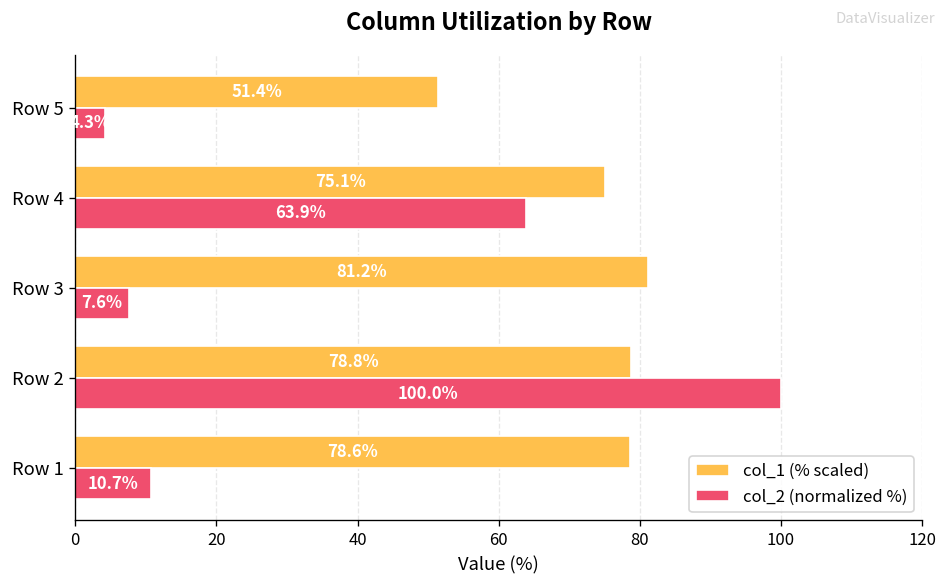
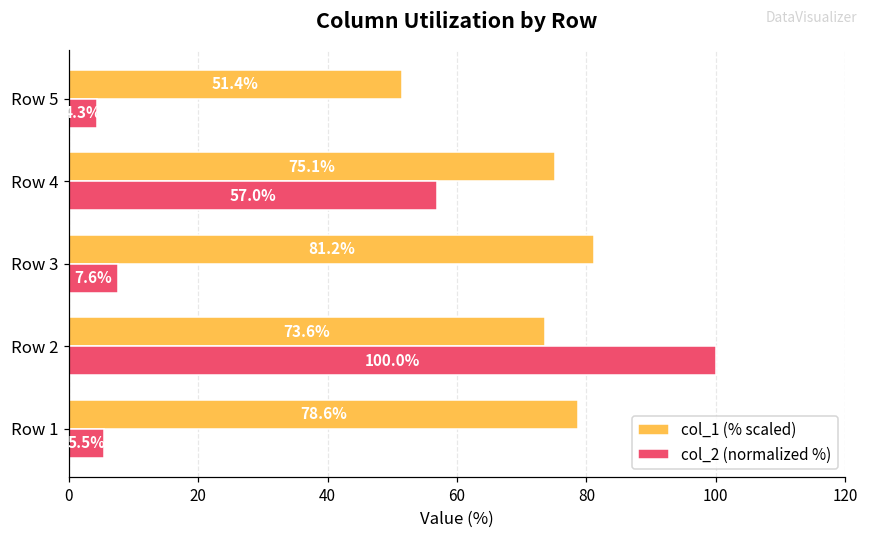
  {
    "col_1 (% scaled)": {
      "Row 5": "51.4%",
      "Row 4": "75.1%",
      "Row 3": "81.2%",
-     "Row 2": "78.8%",
+     "Row 2": "73.6%",
      "Row 1": "78.6%"
    },
    "col_2 (normalized %)": {
      "Row 5": "4.3%",
-     "Row 4": "63.9%",
+     "Row 4": "57.0%",
      "Row 3": "7.6%",
      "Row 2": "100.0%",
-     "Row 1": "10.7%"
+     "Row 1": "5.5%"
    }
  }
